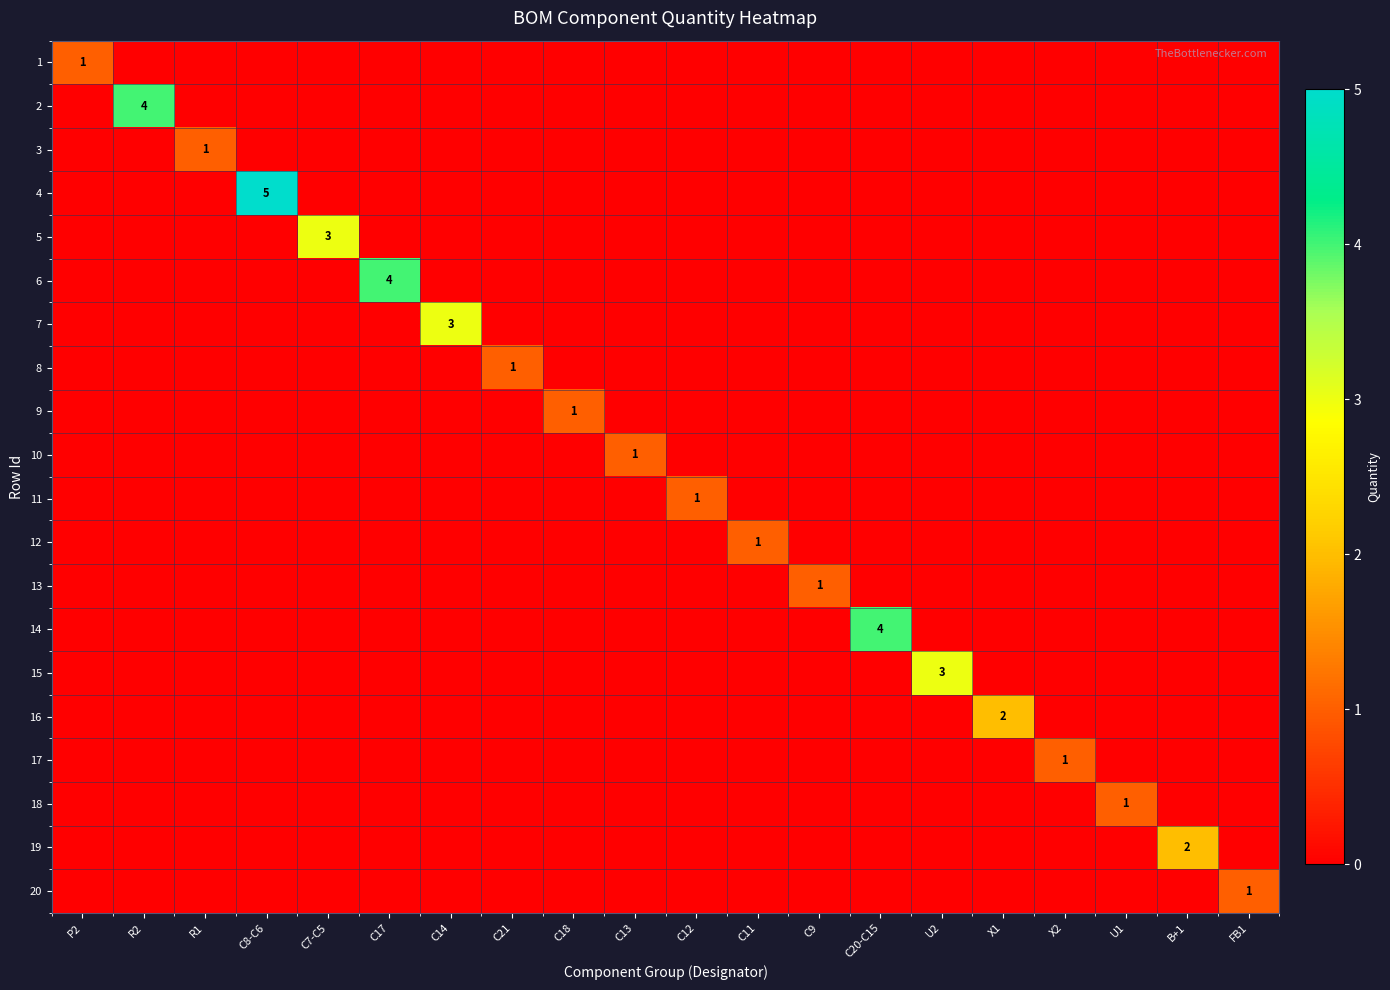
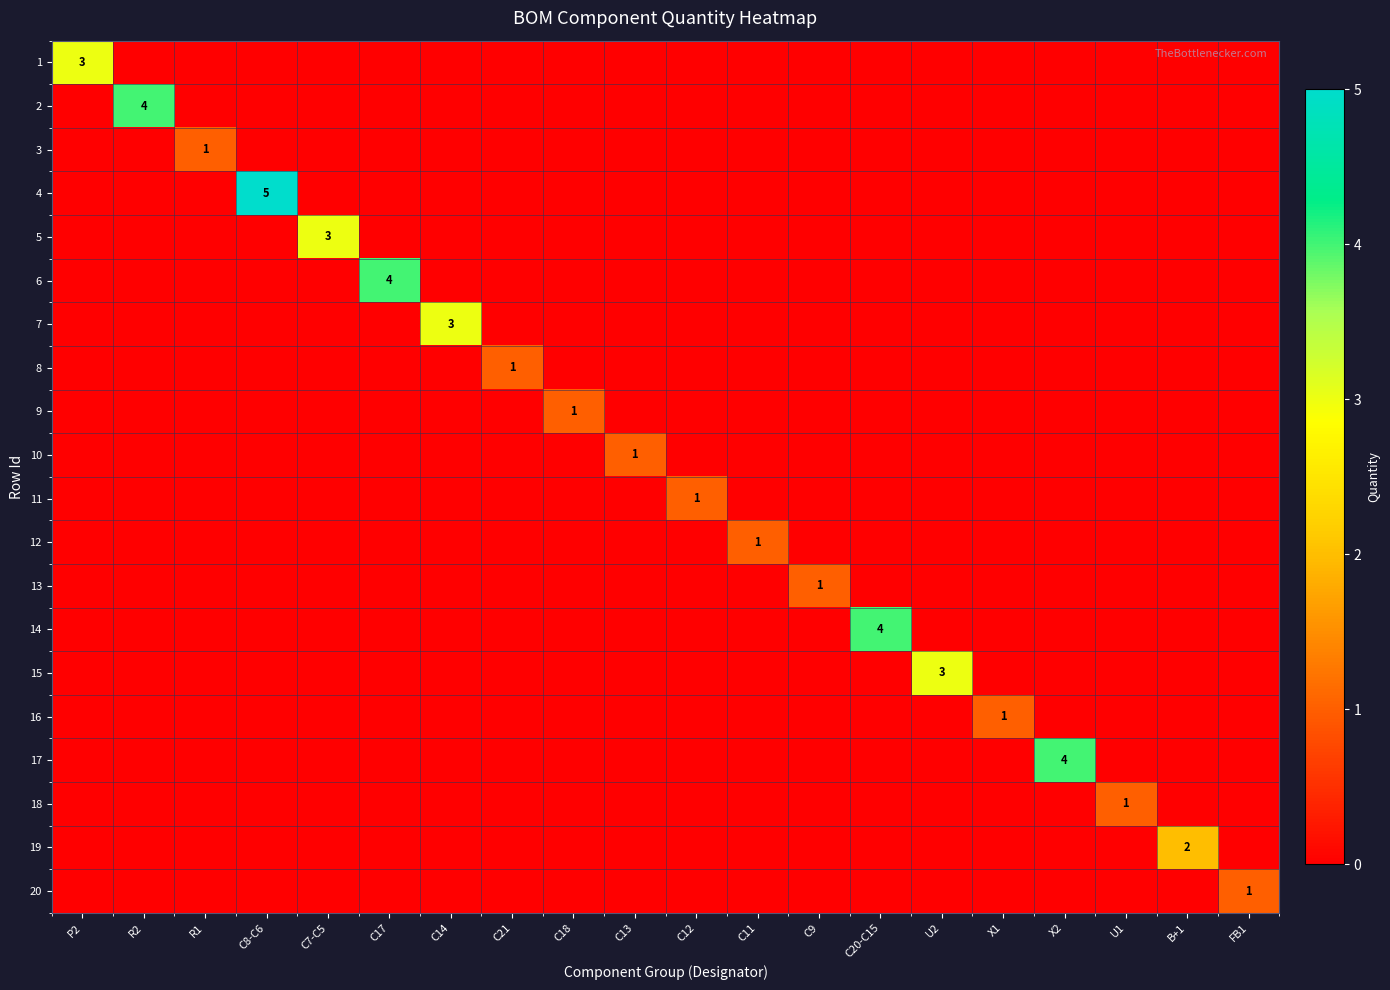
  {
    "1": {
-     "P2": 1
+     "P2": 3
    },
    "2": {
      "R2": 4
    },
    "3": {
      "R1": 1
    },
    "4": {
      "C8-C6": 5
    },
    "5": {
      "C7-C5": 3
    },
    "6": {
      "C17": 4
    },
    "7": {
      "C14": 3
    },
    "8": {
      "C21": 1
    },
    "9": {
      "C18": 1
    },
    "10": {
      "C13": 1
    },
    "11": {
      "C12": 1
    },
    "12": {
      "C11": 1
    },
    "13": {
      "C9": 1
    },
    "14": {
      "C20-C15": 4
    },
    "15": {
      "U2": 3
    },
    "16": {
-     "X1": 2
+     "X1": 1
    },
    "17": {
-     "X2": 1
+     "X2": 4
    },
    "18": {
      "U1": 1
    },
    "19": {
      "B+1": 2
    },
    "20": {
      "FB1": 1
    }
  }
